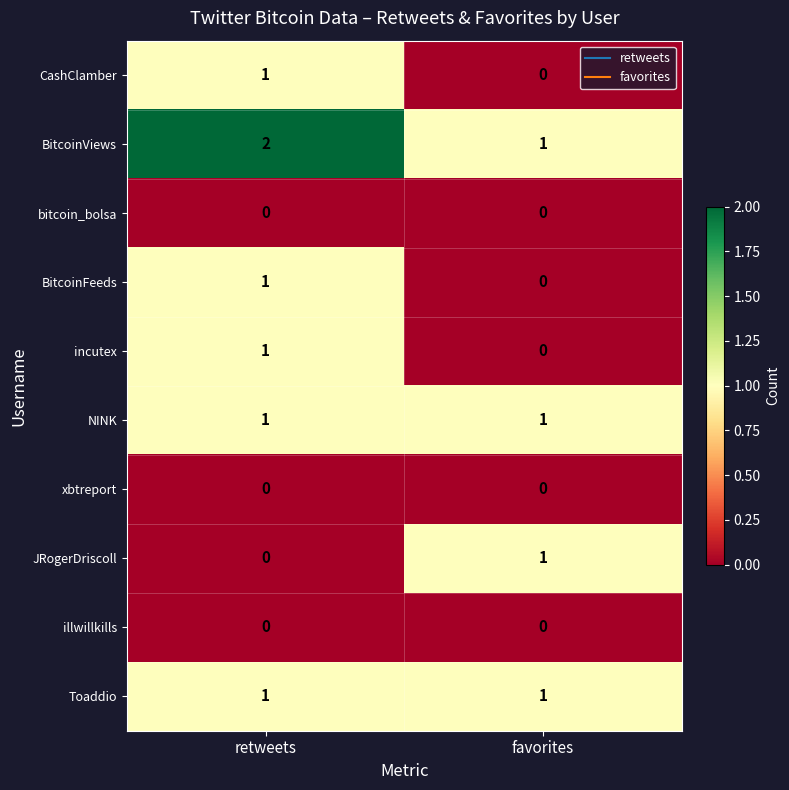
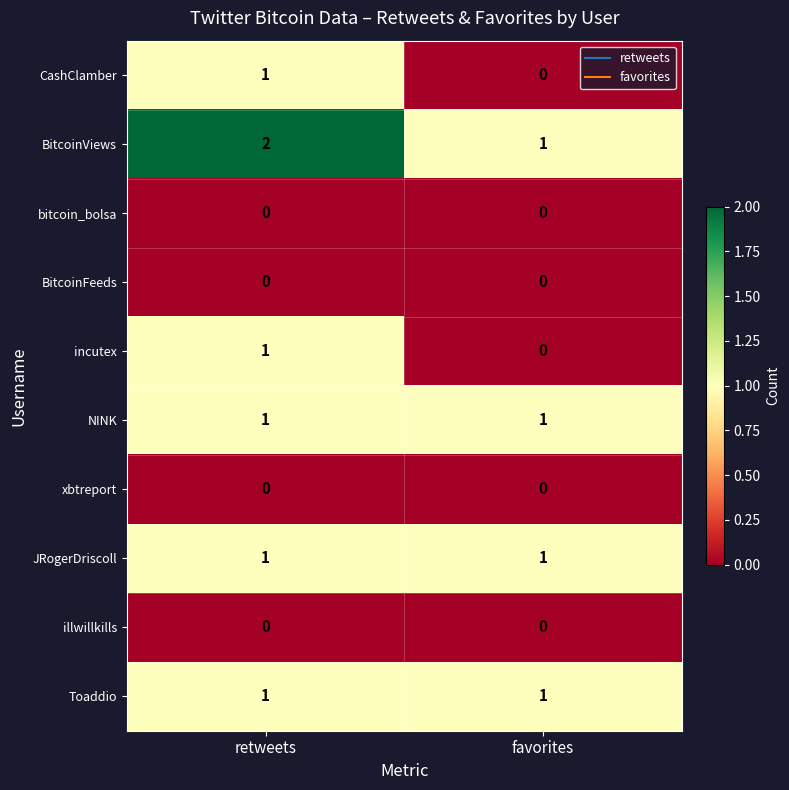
  {
    "CashClamber": {
      "retweets": 1,
      "favorites": 0
    },
    "BitcoinViews": {
      "retweets": 2,
      "favorites": 1
    },
    "bitcoin_bolsa": {
      "retweets": 0,
      "favorites": 0
    },
    "BitcoinFeeds": {
-     "retweets": 1,
+     "retweets": 0,
      "favorites": 0
    },
    "incutex": {
      "retweets": 1,
      "favorites": 0
    },
    "NINK": {
      "retweets": 1,
      "favorites": 1
    },
    "xbtreport": {
      "retweets": 0,
      "favorites": 0
    },
    "JRogerDriscoll": {
-     "retweets": 0,
+     "retweets": 1,
      "favorites": 1
    },
    "illwillkills": {
      "retweets": 0,
      "favorites": 0
    },
    "Toaddio": {
      "retweets": 1,
      "favorites": 1
    }
  }
